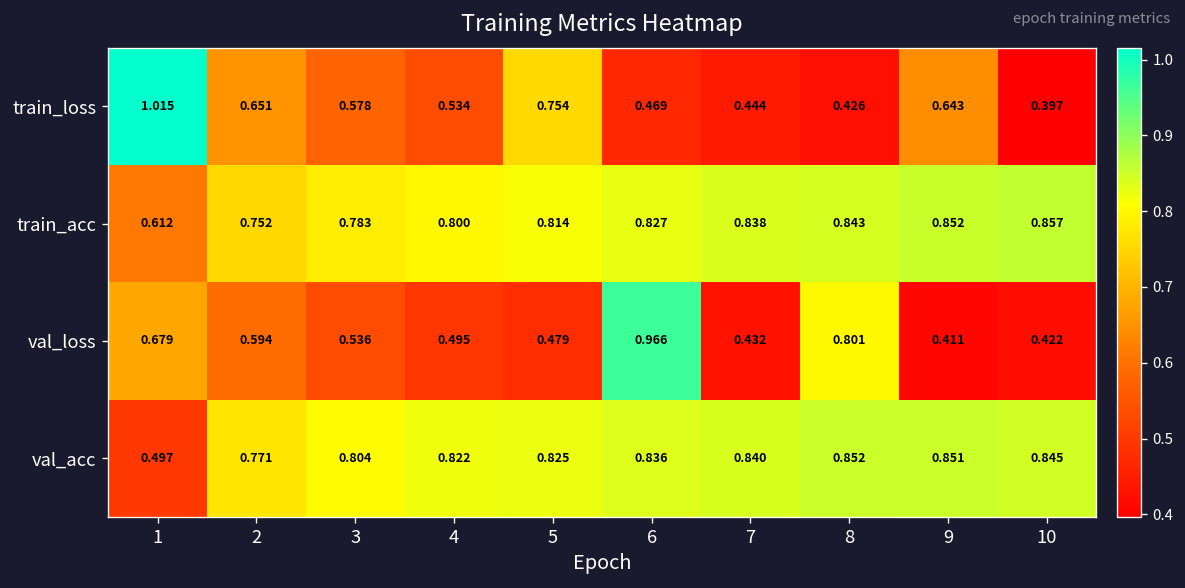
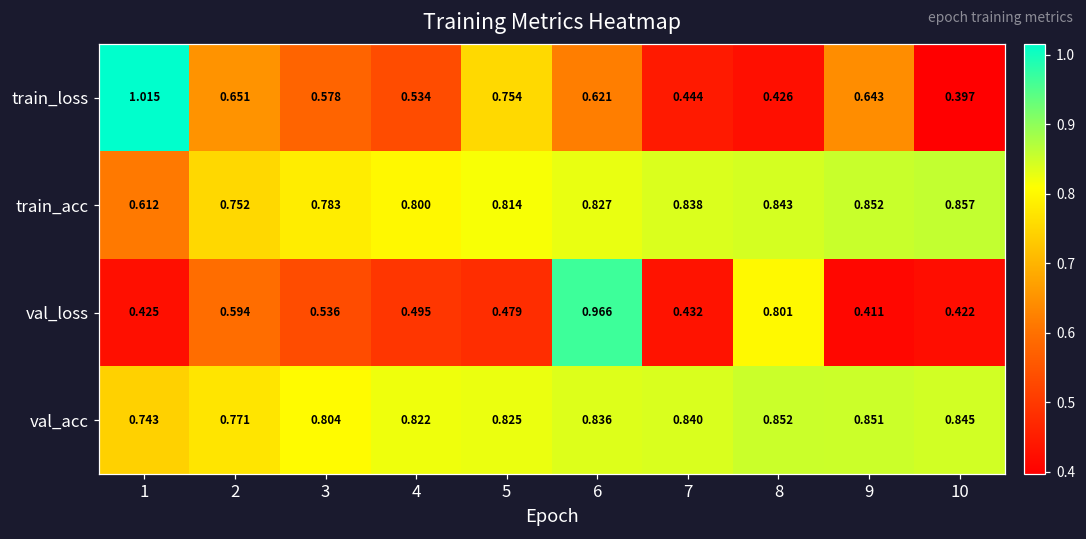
  {
    "train_loss": {
      "1": 1.015,
      "2": 0.651,
      "3": 0.578,
      "4": 0.534,
      "5": 0.754,
-     "6": 0.469,
+     "6": 0.621,
      "7": 0.444,
      "8": 0.426,
      "9": 0.643,
      "10": 0.397
    },
    "train_acc": {
      "1": 0.612,
      "2": 0.752,
      "3": 0.783,
      "4": 0.800,
      "5": 0.814,
      "6": 0.827,
      "7": 0.838,
      "8": 0.843,
      "9": 0.852,
      "10": 0.857
    },
    "val_loss": {
-     "1": 0.679,
+     "1": 0.425,
      "2": 0.594,
      "3": 0.536,
      "4": 0.495,
      "5": 0.479,
      "6": 0.966,
      "7": 0.432,
      "8": 0.801,
      "9": 0.411,
      "10": 0.422
    },
    "val_acc": {
-     "1": 0.497,
+     "1": 0.743,
      "2": 0.771,
      "3": 0.804,
      "4": 0.822,
      "5": 0.825,
      "6": 0.836,
      "7": 0.840,
      "8": 0.852,
      "9": 0.851,
      "10": 0.845
    }
  }
